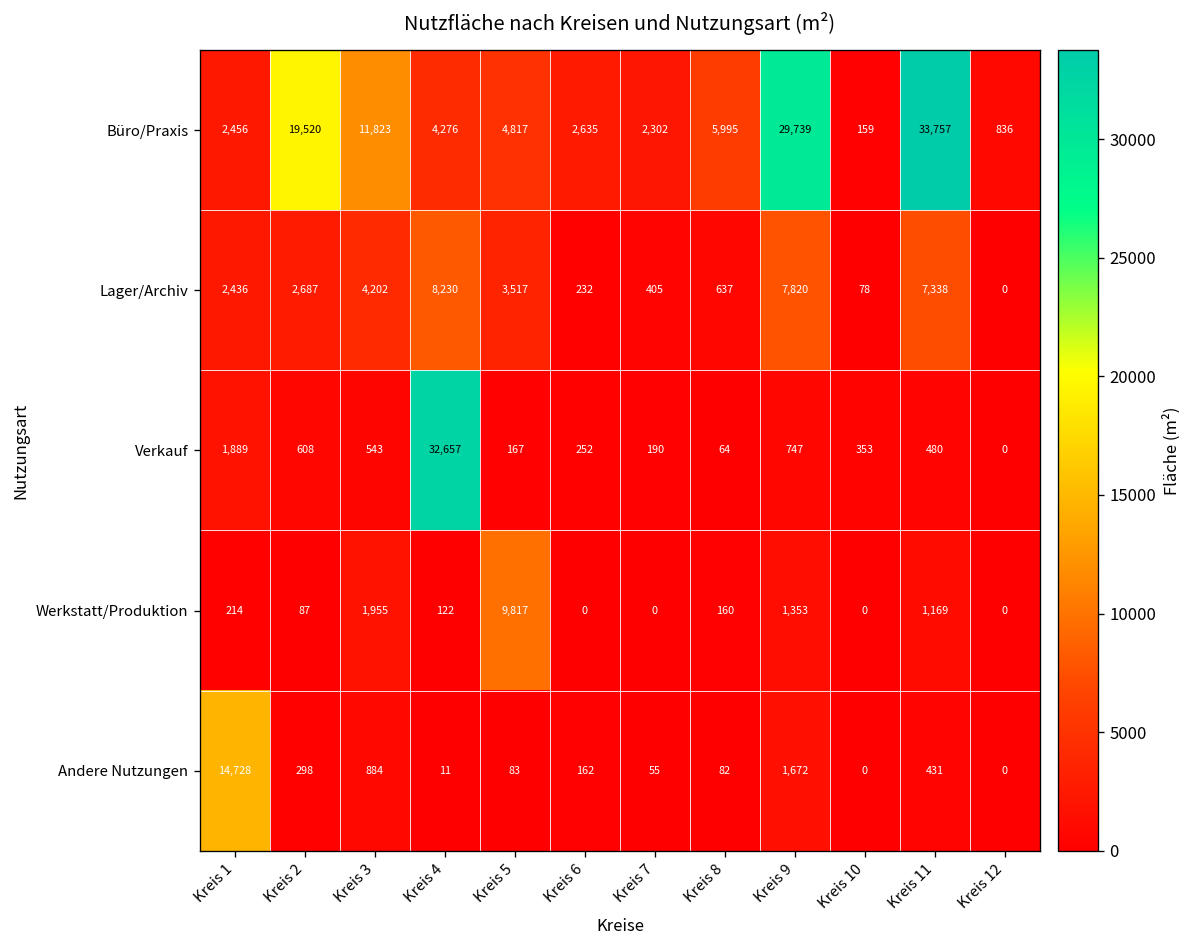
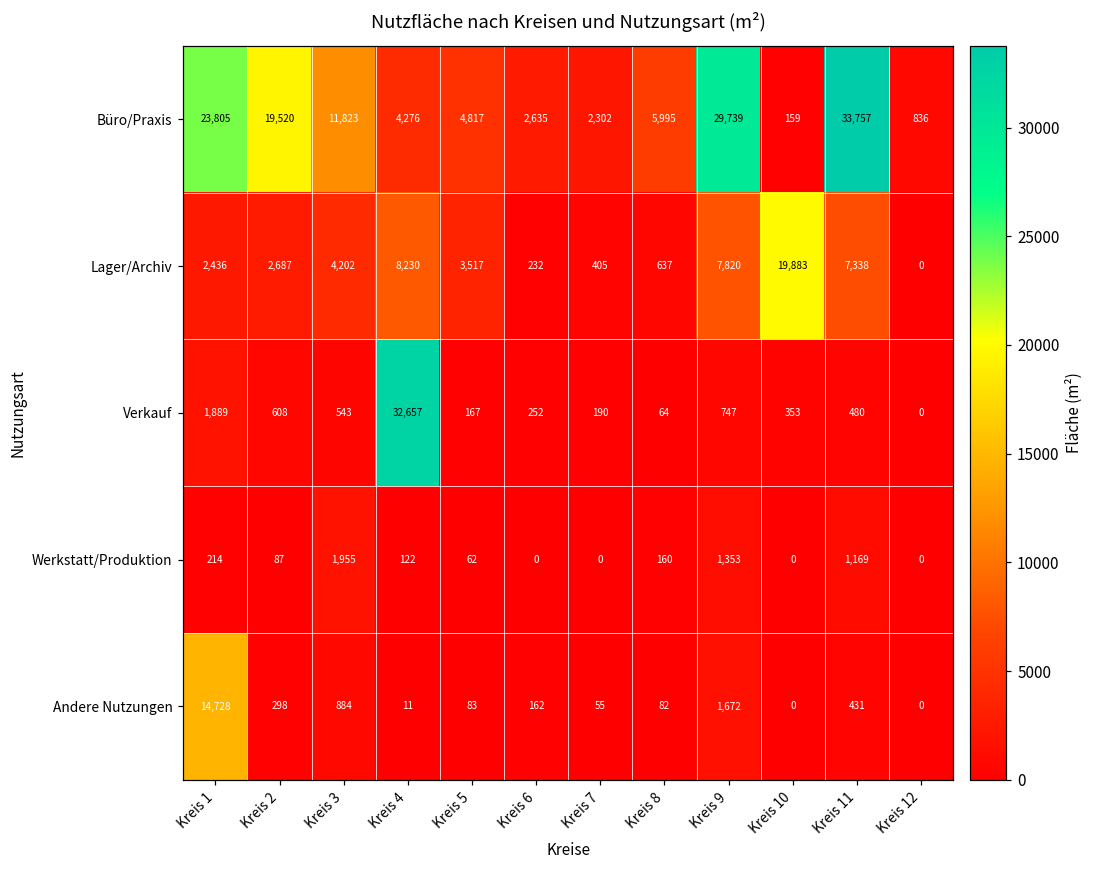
  {
    "Büro/Praxis": {
-     "Kreis 1": "2,456",
+     "Kreis 1": "23,805",
      "Kreis 2": "19,520",
      "Kreis 3": "11,823",
      "Kreis 4": "4,276",
      "Kreis 5": "4,817",
      "Kreis 6": "2,635",
      "Kreis 7": "2,302",
      "Kreis 8": "5,995",
      "Kreis 9": "29,739",
      "Kreis 10": "159",
      "Kreis 11": "33,757",
      "Kreis 12": "836"
    },
    "Lager/Archiv": {
      "Kreis 1": "2,436",
      "Kreis 2": "2,687",
      "Kreis 3": "4,202",
      "Kreis 4": "8,230",
      "Kreis 5": "3,517",
      "Kreis 6": "232",
      "Kreis 7": "405",
      "Kreis 8": "637",
      "Kreis 9": "7,820",
-     "Kreis 10": "78",
+     "Kreis 10": "19,883",
      "Kreis 11": "7,338",
      "Kreis 12": "0"
    },
    "Verkauf": {
      "Kreis 1": "1,889",
      "Kreis 2": "608",
      "Kreis 3": "543",
      "Kreis 4": "32,657",
      "Kreis 5": "167",
      "Kreis 6": "252",
      "Kreis 7": "190",
      "Kreis 8": "64",
      "Kreis 9": "747",
      "Kreis 10": "353",
      "Kreis 11": "480",
      "Kreis 12": "0"
    },
    "Werkstatt/Produktion": {
      "Kreis 1": "214",
      "Kreis 2": "87",
      "Kreis 3": "1,955",
      "Kreis 4": "122",
-     "Kreis 5": "9,817",
+     "Kreis 5": "62",
      "Kreis 6": "0",
      "Kreis 7": "0",
      "Kreis 8": "160",
      "Kreis 9": "1,353",
      "Kreis 10": "0",
      "Kreis 11": "1,169",
      "Kreis 12": "0"
    },
    "Andere Nutzungen": {
      "Kreis 1": "14,728",
      "Kreis 2": "298",
      "Kreis 3": "884",
      "Kreis 4": "11",
      "Kreis 5": "83",
      "Kreis 6": "162",
      "Kreis 7": "55",
      "Kreis 8": "82",
      "Kreis 9": "1,672",
      "Kreis 10": "0",
      "Kreis 11": "431",
      "Kreis 12": "0"
    }
  }
